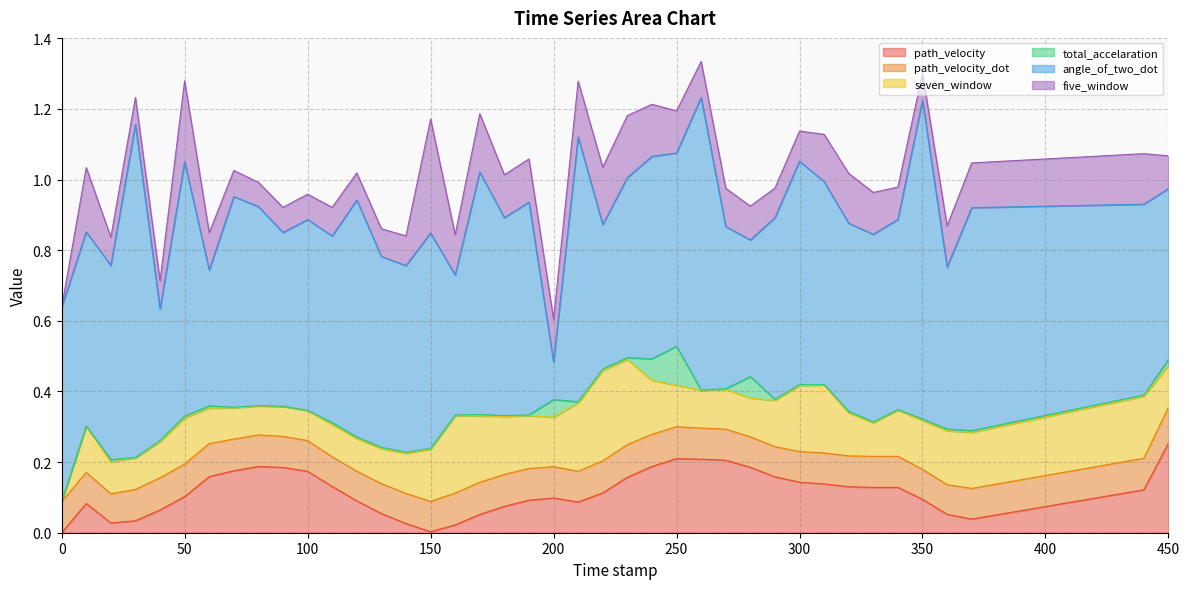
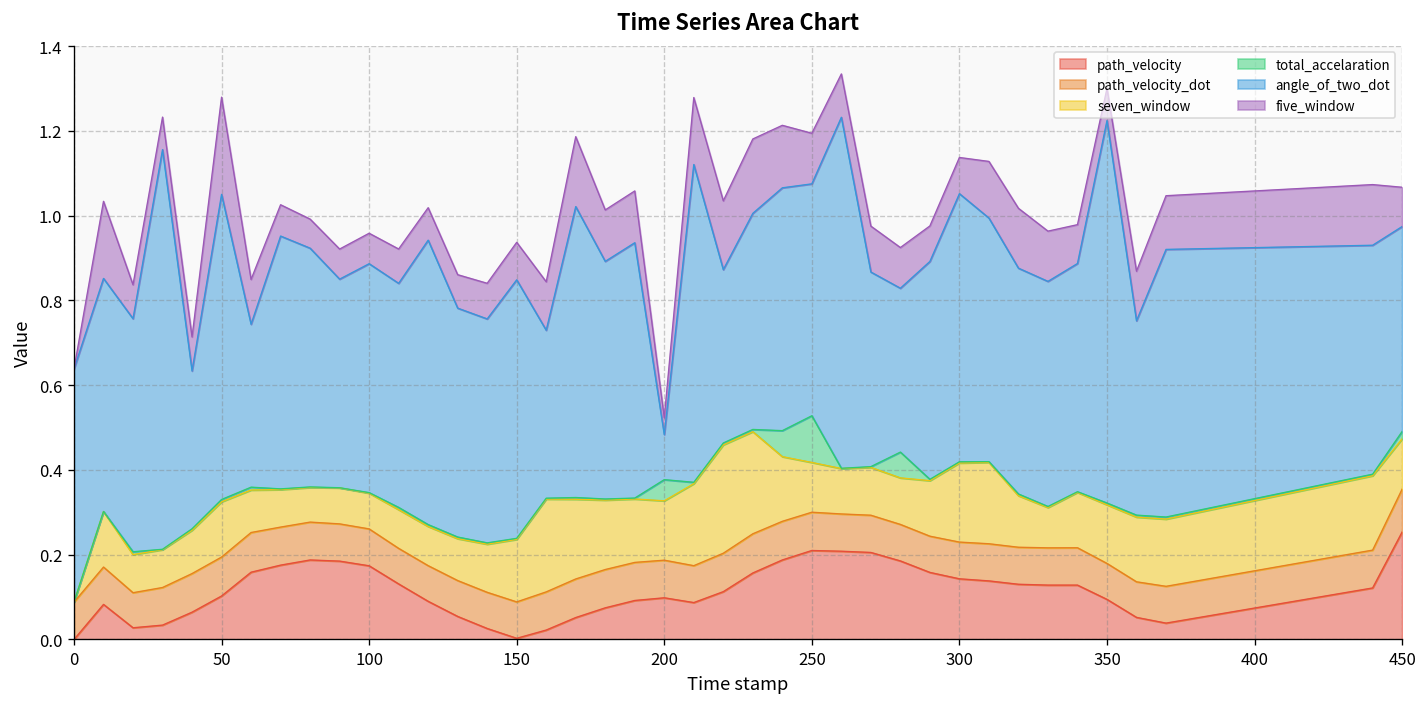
  {
    "total_accelaration": {
      "200": 0.05,
      "250": 0.11,
      "450": 0.02
    },
    "angle_of_two_dot": {
      "50": 0.72,
      "100": 0.54,
      "150": 0.61,
      "200": 0.11,
      "250": 0.55,
      "300": 0.63,
      "350": 0.90,
      "450": 0.48
    },
    "five_window": {
      "50": 0.23,
      "100": 0.07,
-     "150": 0.32,
-     "200": 0.12,
+     "150": 0.09,
+     "200": 0.04,
      "250": 0.12,
      "300": 0.09,
      "450": 0.09
    }
  }
